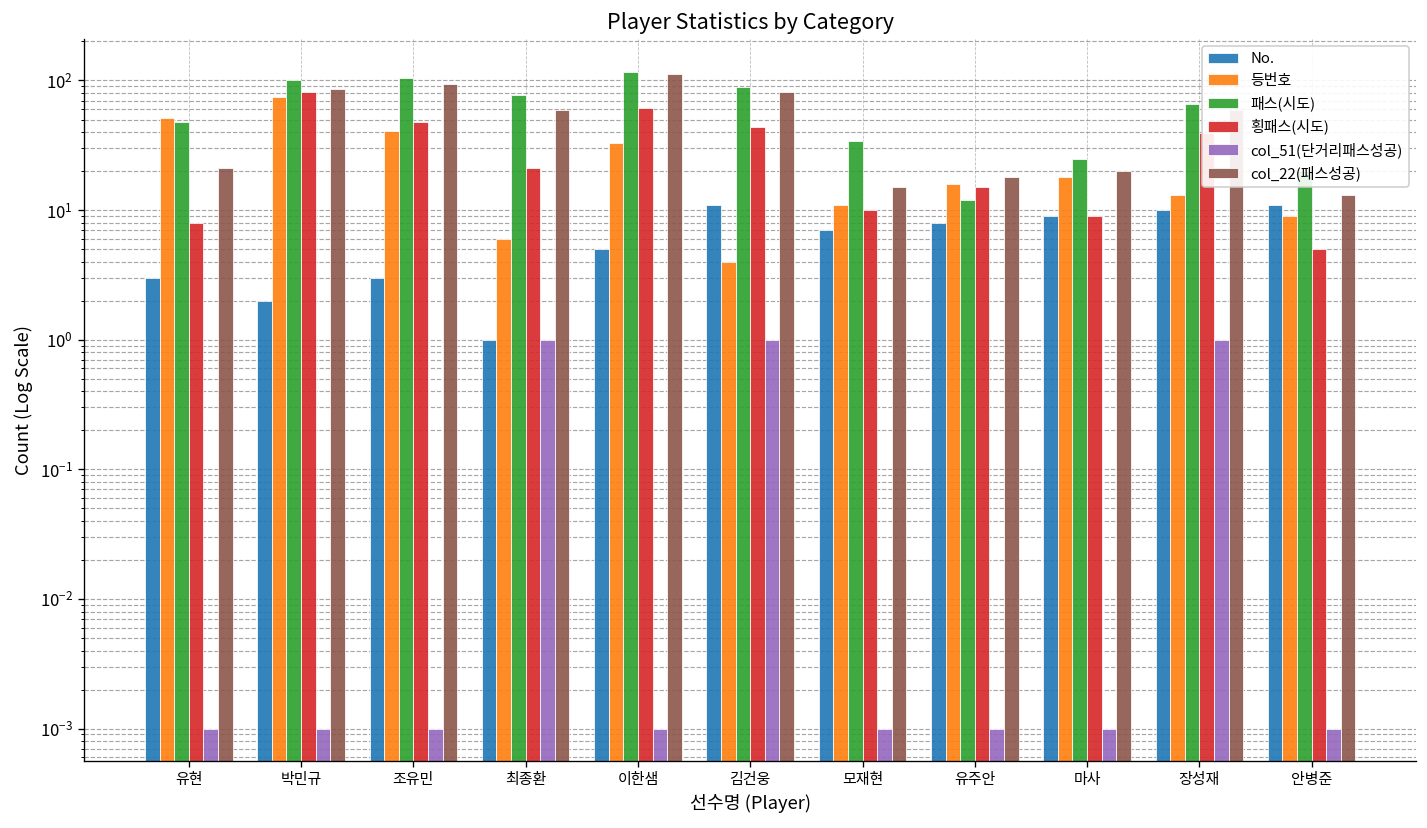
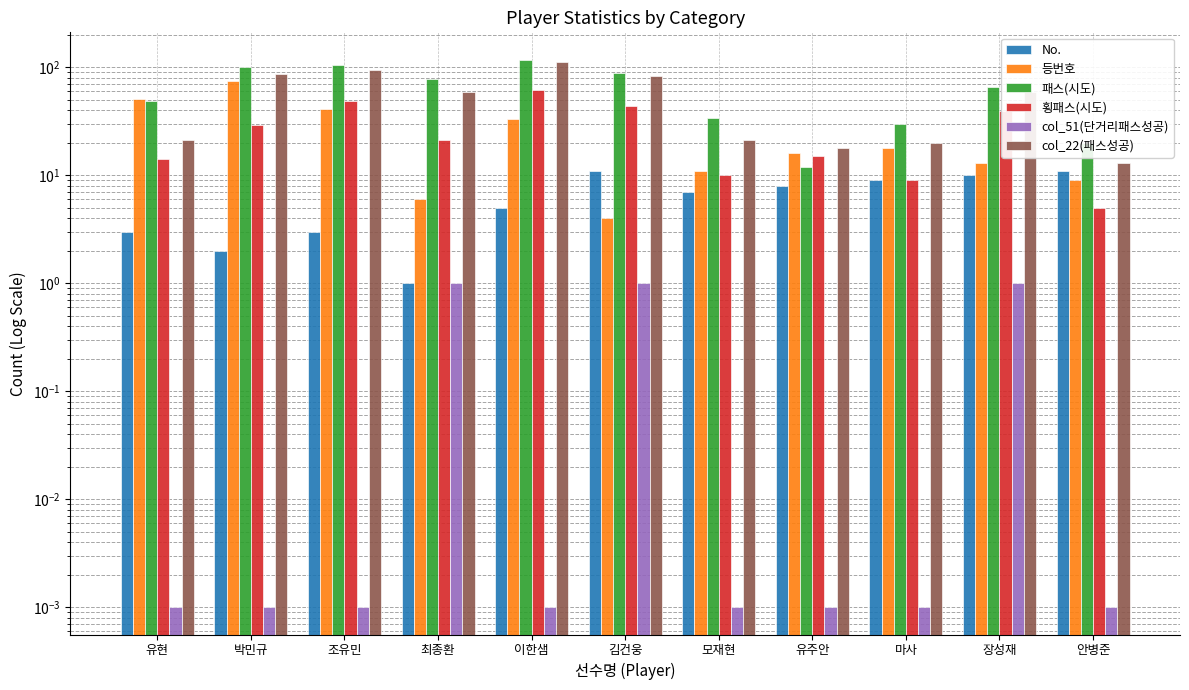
  {
    "No.": {
      "유현": 3,
      "박민규": 2,
      "조유민": 3,
      "최종환": 1,
      "이한샘": 5,
      "김건웅": 11,
      "모재현": 7,
      "유주안": 8,
      "마사": 9,
      "장성재": 10,
      "안병준": 11
    },
    "등번호": {
      "유현": 50,
      "박민규": 70,
      "조유민": 41,
      "최종환": 6,
      "이한샘": 33,
      "김건웅": 4,
      "모재현": 11,
      "유주안": 16,
      "마사": 18,
      "장성재": 13,
      "안병준": 9
    },
    "패스(시도)": {
      "유현": 50,
      "박민규": 100,
      "조유민": 100,
      "최종환": 80,
      "이한샘": 120,
      "김건웅": 90,
      "모재현": 34,
      "유주안": 12,
-     "마사": 25,
+     "마사": 30,
      "장성재": 70
    },
    "횡패스(시도)": {
-     "유현": 8,
-     "박민규": 80,
+     "유현": 14,
+     "박민규": 29,
      "조유민": 50,
      "최종환": 21,
      "이한샘": 60,
      "김건웅": 44,
      "모재현": 10,
      "유주안": 15,
      "마사": 9,
      "안병준": 5
    },
    "col_51(단거리패스성공)": {
      "유현": 0.0010,
      "박민규": 0.0010,
      "조유민": 0.0010,
      "최종환": 1,
      "이한샘": 0.0010,
      "김건웅": 1,
      "모재현": 0.0010,
      "유주안": 0.0010,
      "마사": 0.0010,
      "장성재": 1,
      "안병준": 0.0010
    },
    "col_22(패스성공)": {
      "유현": 21,
      "박민규": 90,
      "조유민": 90,
      "최종환": 60,
      "이한샘": 110,
      "김건웅": 80,
-     "모재현": 15,
+     "모재현": 21,
      "유주안": 18,
      "마사": 20,
      "안병준": 13
    }
  }
